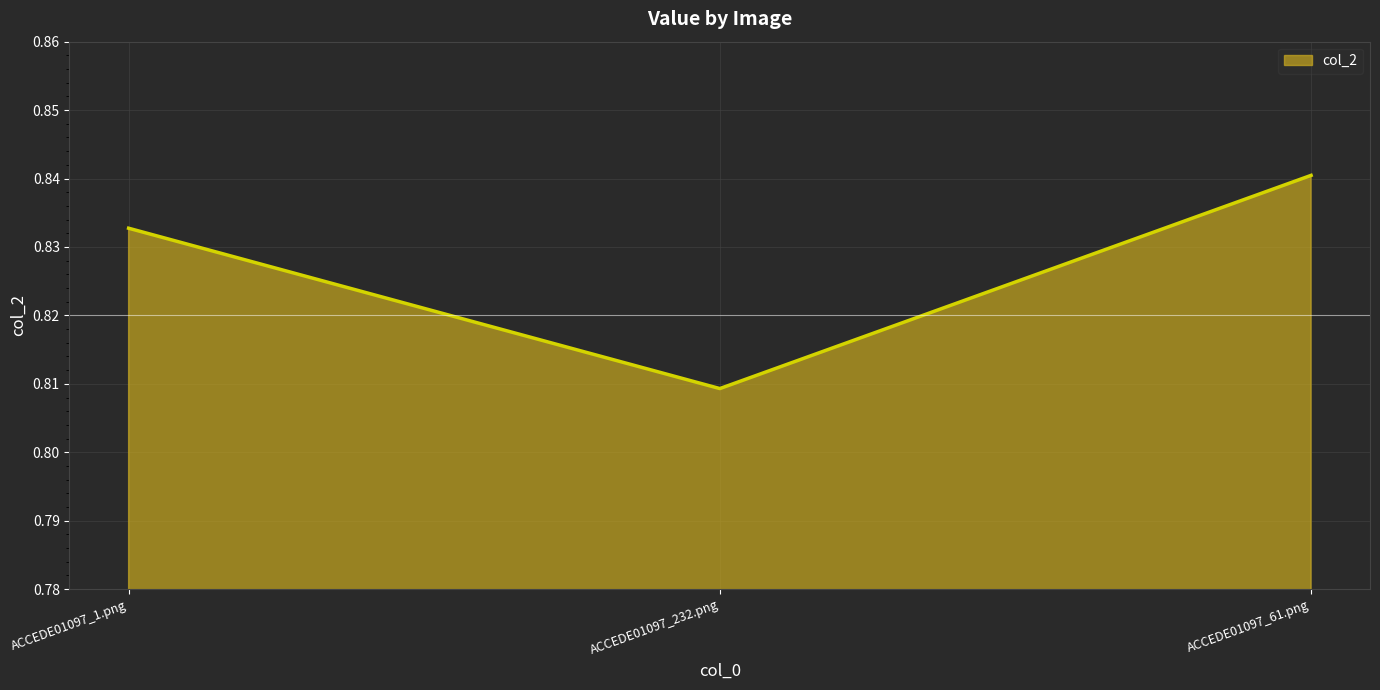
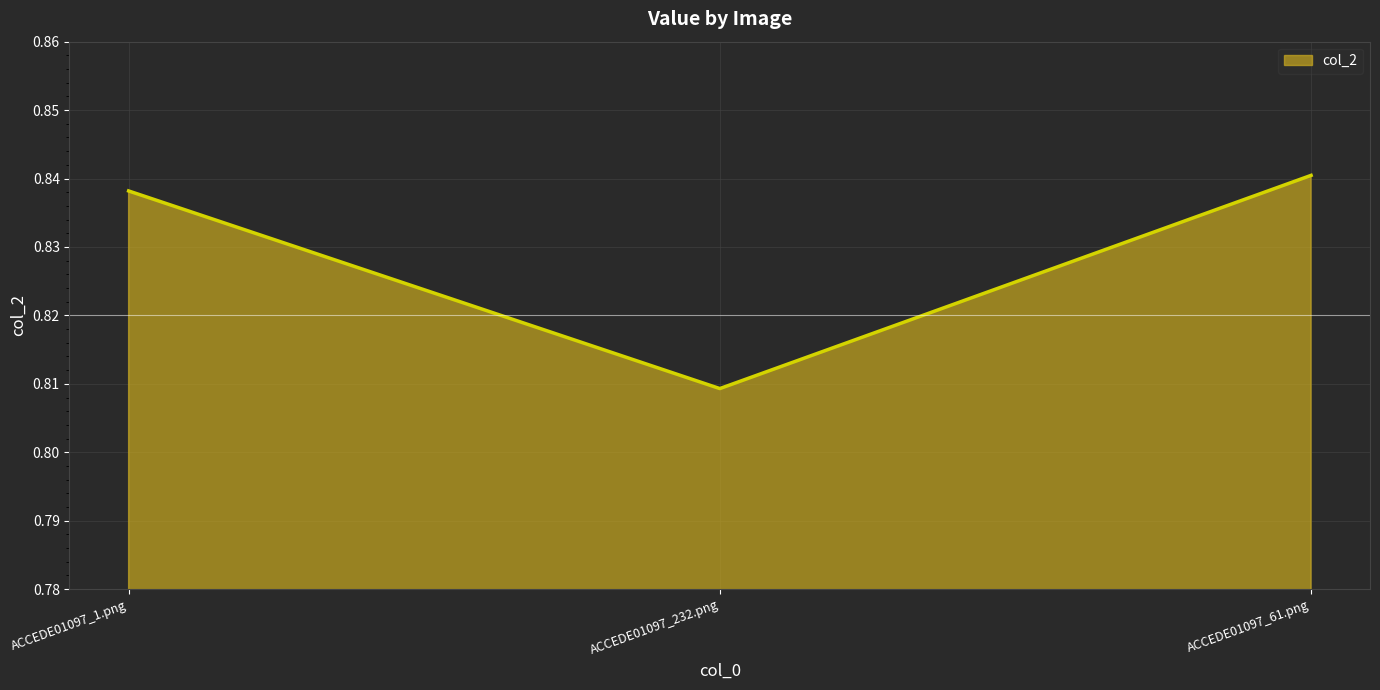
  {
-   "ACCEDE01097_1.png": 0.833,
+   "ACCEDE01097_1.png": 0.838,
    "ACCEDE01097_232.png": 0.809,
    "ACCEDE01097_61.png": 0.840
  }
